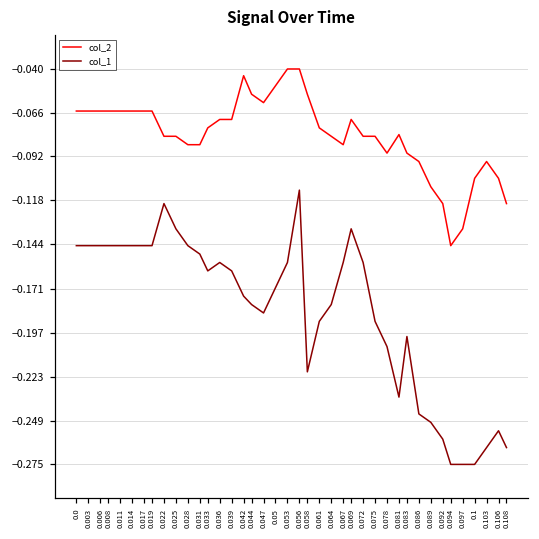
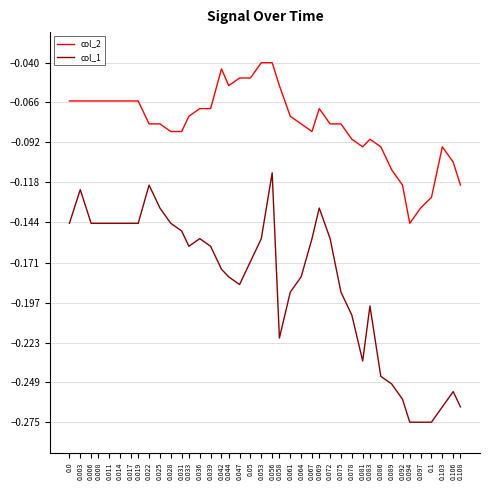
  {
    "col_2": {
      "0.0": -0.065,
      "0.003": -0.065,
      "0.006": -0.065,
      "0.008": -0.065,
      "0.011": -0.065,
      "0.014": -0.065,
      "0.017": -0.065,
      "0.019": -0.065,
      "0.022": -0.080,
      "0.025": -0.080,
      "0.028": -0.085,
      "0.031": -0.085,
      "0.033": -0.075,
      "0.036": -0.070,
      "0.039": -0.070,
      "0.042": -0.044,
      "0.044": -0.055,
-     "0.047": -0.06,
+     "0.047": -0.05,
      "0.05": -0.050,
      "0.053": -0.040,
      "0.056": -0.040,
      "0.058": -0.055,
      "0.061": -0.075,
      "0.064": -0.080,
      "0.067": -0.085,
      "0.069": -0.070,
      "0.072": -0.080,
      "0.075": -0.080,
      "0.078": -0.090,
-     "0.081": -0.079,
+     "0.081": -0.095,
      "0.083": -0.090,
      "0.086": -0.095,
      "0.089": -0.110,
      "0.092": -0.120,
      "0.094": -0.145,
      "0.097": -0.135,
-     "0.1": -0.105,
+     "0.1": -0.128,
      "0.103": -0.095,
      "0.106": -0.105,
      "0.108": -0.120
    },
    "col_1": {
      "0.0": -0.145,
-     "0.003": -0.145,
+     "0.003": -0.123,
      "0.006": -0.145,
      "0.008": -0.145,
      "0.011": -0.145,
      "0.014": -0.145,
      "0.017": -0.145,
      "0.019": -0.145,
      "0.022": -0.120,
      "0.025": -0.135,
      "0.028": -0.145,
      "0.031": -0.150,
      "0.033": -0.160,
      "0.036": -0.155,
      "0.039": -0.160,
      "0.042": -0.175,
      "0.044": -0.180,
      "0.047": -0.185,
      "0.05": -0.170,
      "0.053": -0.155,
      "0.056": -0.112,
      "0.058": -0.220,
      "0.061": -0.190,
      "0.064": -0.180,
      "0.067": -0.155,
      "0.069": -0.135,
      "0.072": -0.155,
      "0.075": -0.190,
      "0.078": -0.205,
      "0.081": -0.235,
      "0.083": -0.199,
      "0.086": -0.245,
      "0.089": -0.250,
      "0.092": -0.260,
      "0.094": -0.275,
      "0.097": -0.275,
      "0.1": -0.275,
      "0.103": -0.265,
      "0.106": -0.255,
      "0.108": -0.265
    }
  }
